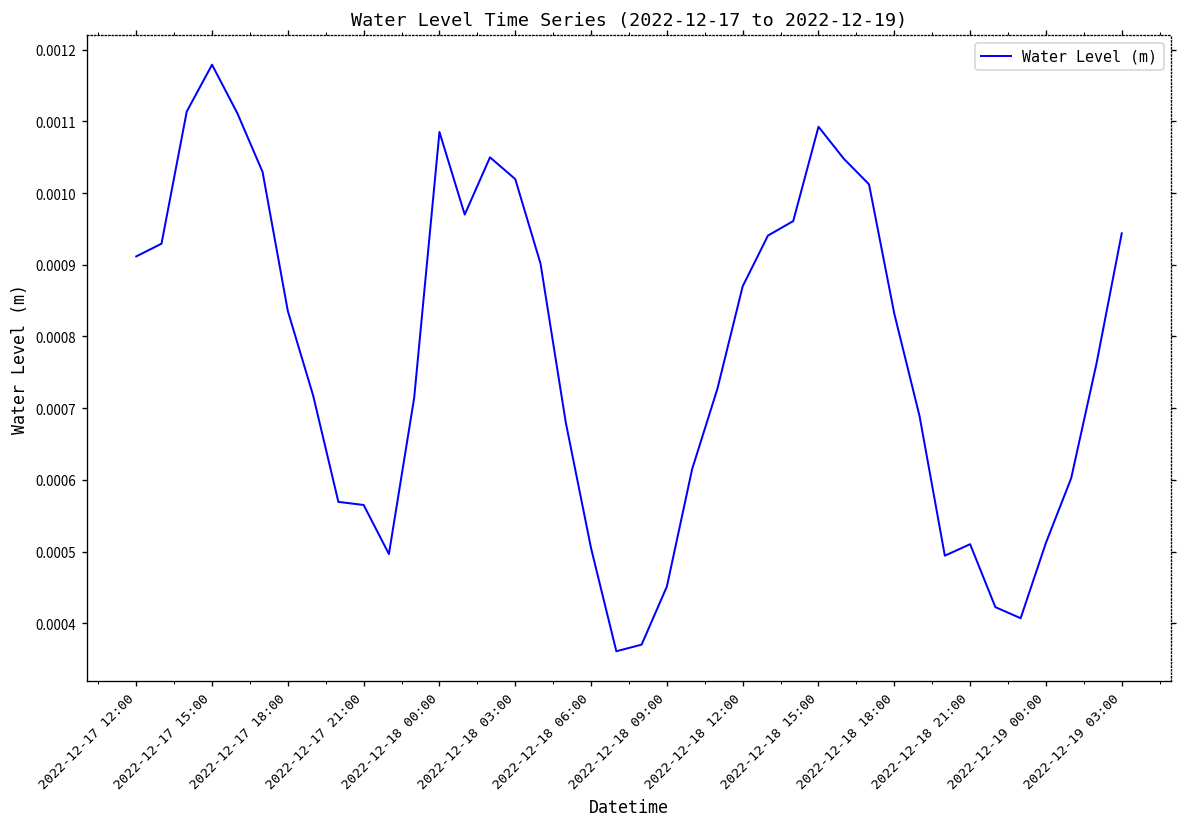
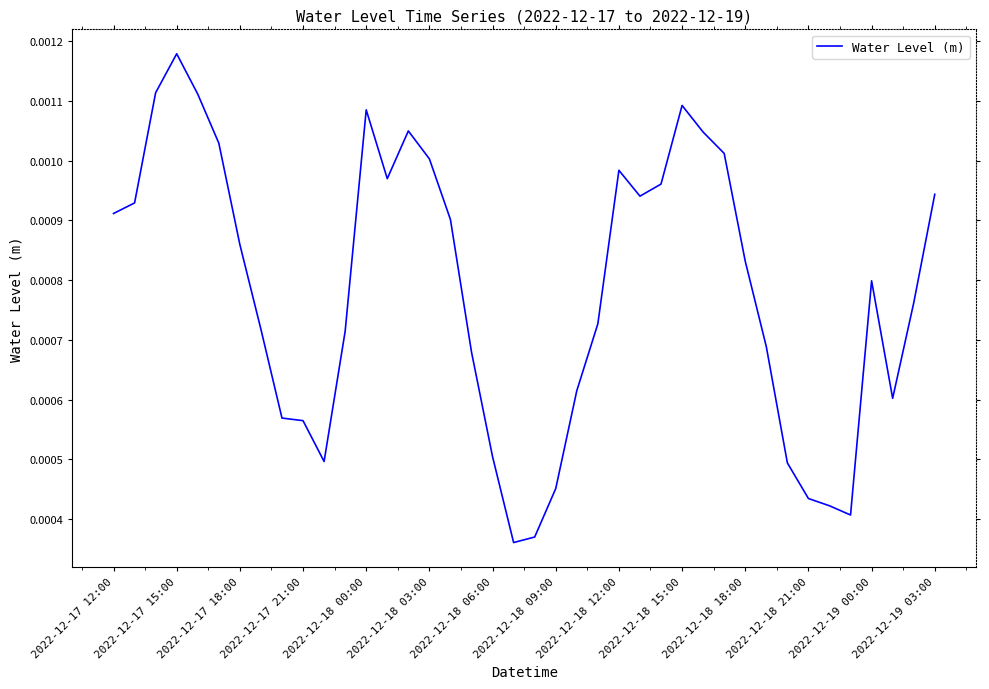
  {
    "2022-12-17 12:00": 0.00091,
    "2022-12-17 15:00": 0.00118,
-   "2022-12-17 18:00": 0.00084,
+   "2022-12-17 18:00": 0.00086,
    "2022-12-17 21:00": 0.00057,
    "2022-12-18 00:00": 0.00109,
-   "2022-12-18 03:00": 0.00102,
+   "2022-12-18 03:00": 0.00100,
    "2022-12-18 06:00": 0.00050,
    "2022-12-18 09:00": 0.00045,
-   "2022-12-18 12:00": 0.00087,
+   "2022-12-18 12:00": 0.00098,
    "2022-12-18 15:00": 0.00109,
    "2022-12-18 18:00": 0.00083,
-   "2022-12-18 21:00": 0.00051,
-   "2022-12-19 00:00": 0.00051,
+   "2022-12-18 21:00": 0.00043,
+   "2022-12-19 00:00": 0.00080,
    "2022-12-19 03:00": 0.00094
  }
